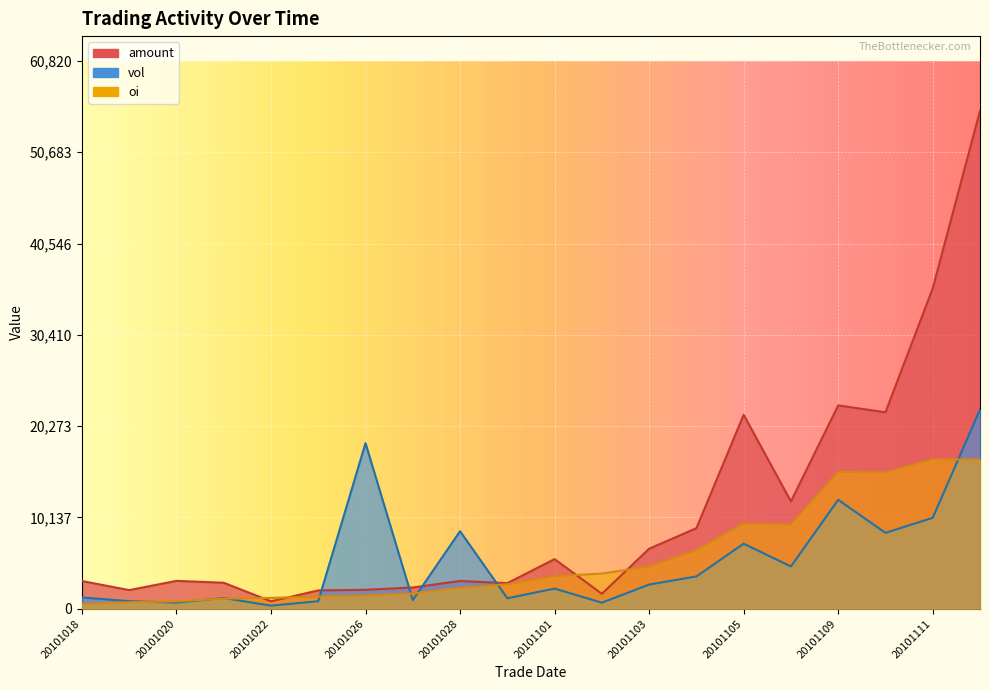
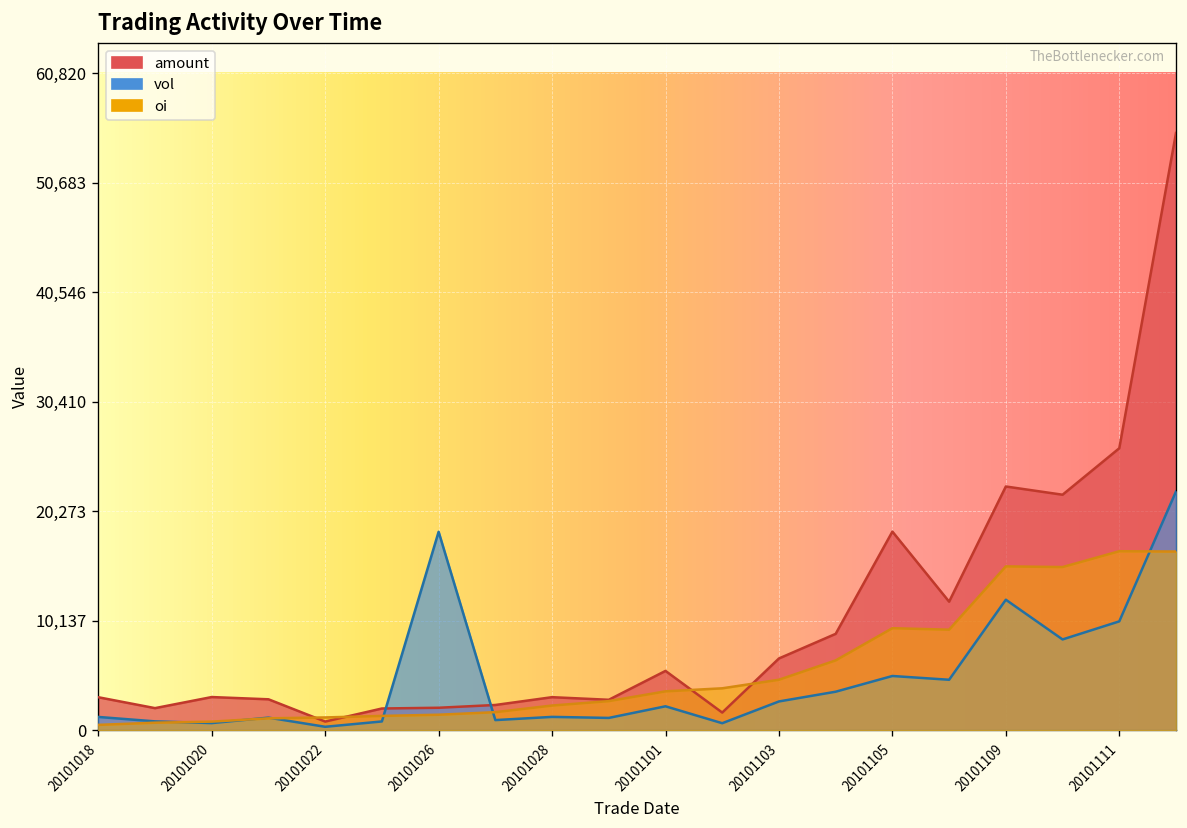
  {
    "amount": {
      "20101018": "3,000",
      "20101020": "3,000",
      "20101022": "1,000",
      "20101026": "2,000",
      "20101028": "3,000",
      "20101101": "6,000",
      "20101103": "7,000",
-     "20101105": "22,000",
+     "20101105": "18,000",
      "20101109": "23,000",
-     "20101111": "36,000"
+     "20101111": "26,000"
    },
    "vol": {
      "20101018": "1,000",
      "20101022": "0",
      "20101026": "18,000",
-     "20101028": "9,000",
+     "20101028": "1,000",
      "20101101": "2,000",
      "20101103": "3,000",
-     "20101105": "7,000",
+     "20101105": "5,000",
      "20101109": "12,000",
      "20101111": "10,000"
    },
    "oi": {
      "20101018": "1,000",
      "20101022": "1,000",
      "20101026": "1,000",
      "20101028": "2,000",
      "20101101": "4,000",
      "20101103": "5,000",
      "20101105": "9,000",
      "20101109": "15,000",
      "20101111": "17,000"
    }
  }
